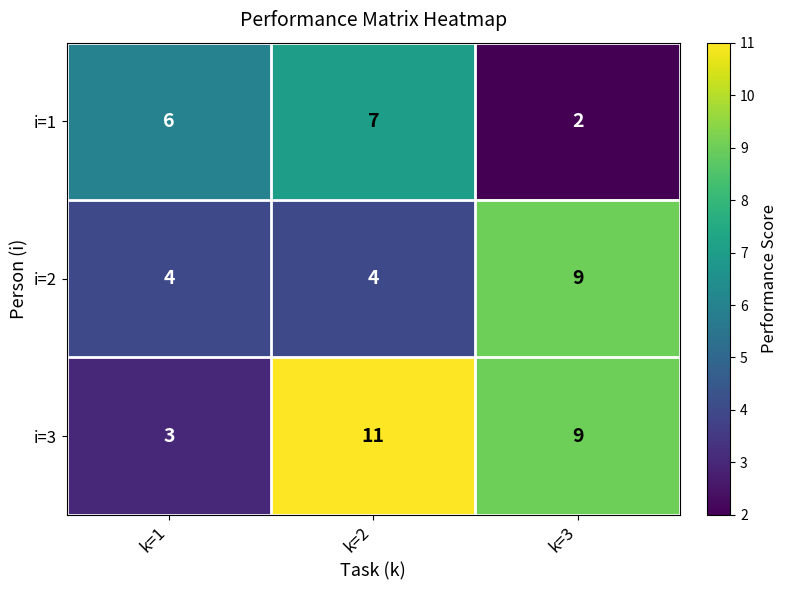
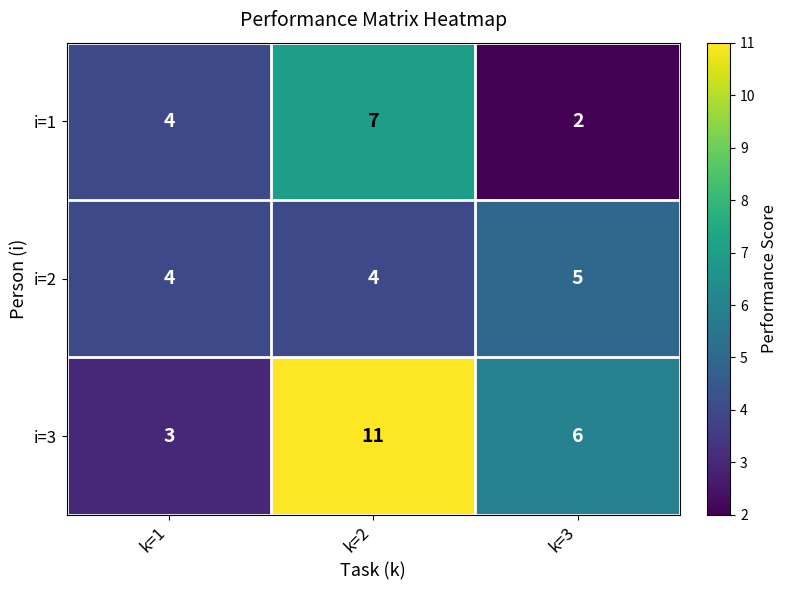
  {
    "i=1": {
-     "k=1": 6,
+     "k=1": 4,
      "k=2": 7,
      "k=3": 2
    },
    "i=2": {
      "k=1": 4,
      "k=2": 4,
-     "k=3": 9
+     "k=3": 5
    },
    "i=3": {
      "k=1": 3,
      "k=2": 11,
-     "k=3": 9
+     "k=3": 6
    }
  }
